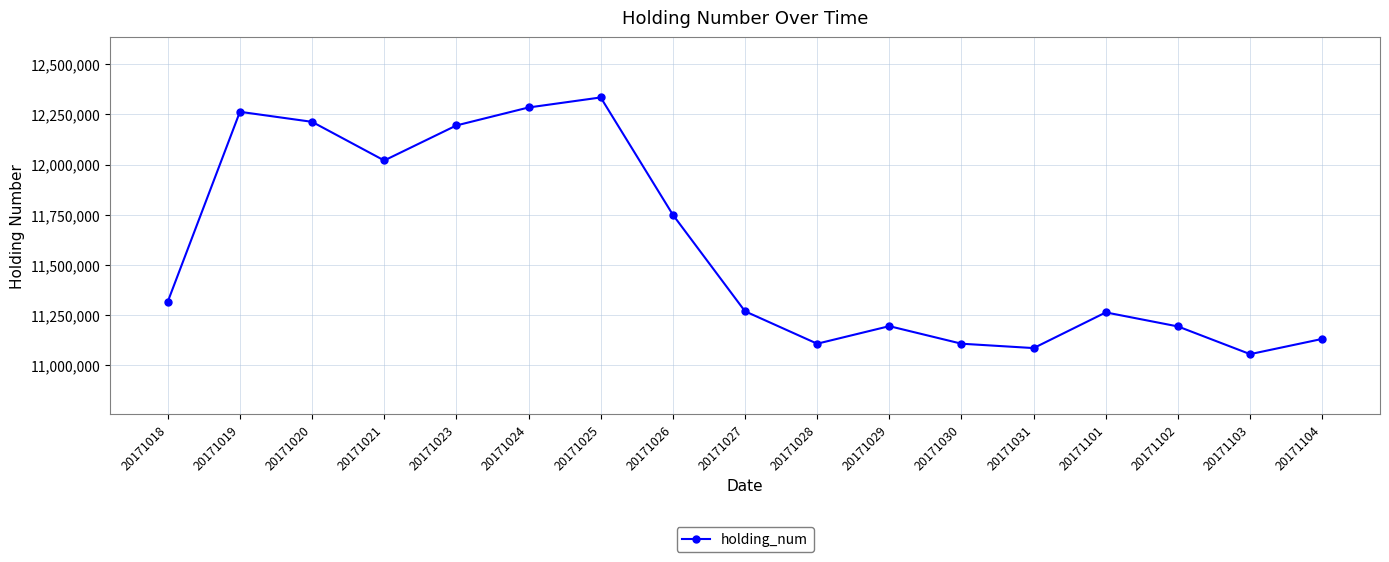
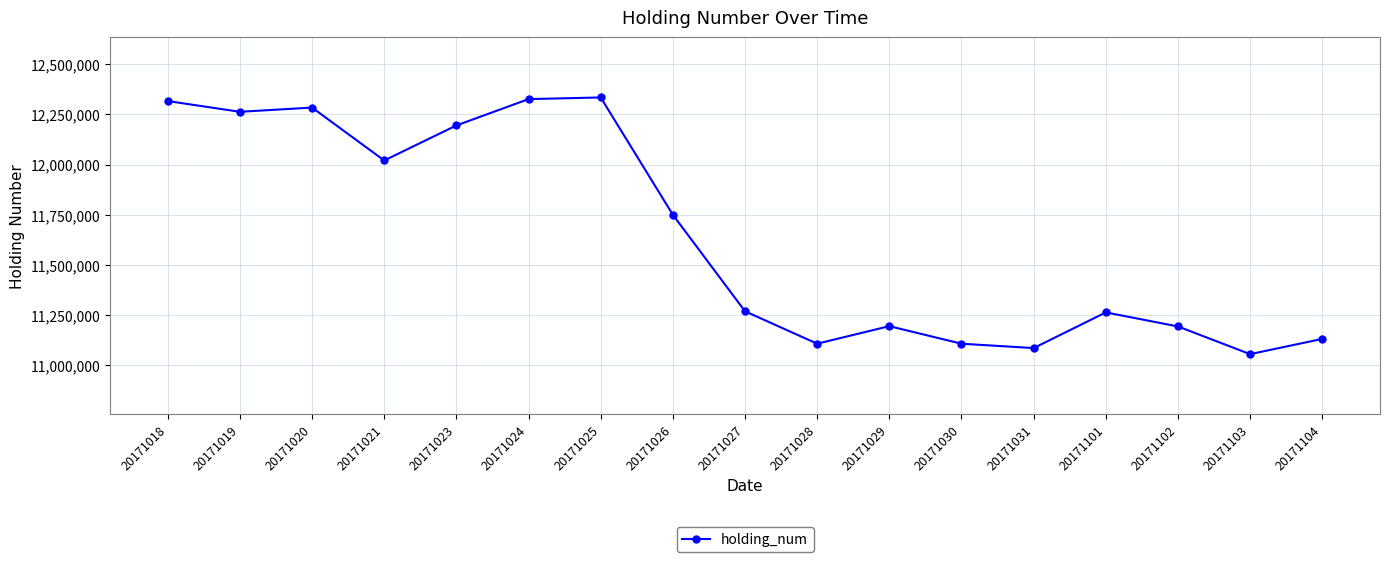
  {
-   "20171018": "11,320,000",
+   "20171018": "12,320,000",
    "20171019": "12,260,000",
-   "20171020": "12,210,000",
+   "20171020": "12,280,000",
    "20171021": "12,020,000",
    "20171023": "12,200,000",
-   "20171024": "12,280,000",
+   "20171024": "12,330,000",
    "20171025": "12,330,000",
    "20171026": "11,750,000",
    "20171027": "11,270,000",
    "20171028": "11,110,000",
    "20171029": "11,200,000",
    "20171030": "11,110,000",
    "20171031": "11,090,000",
    "20171101": "11,260,000",
    "20171102": "11,190,000",
    "20171103": "11,060,000",
    "20171104": "11,130,000"
  }
